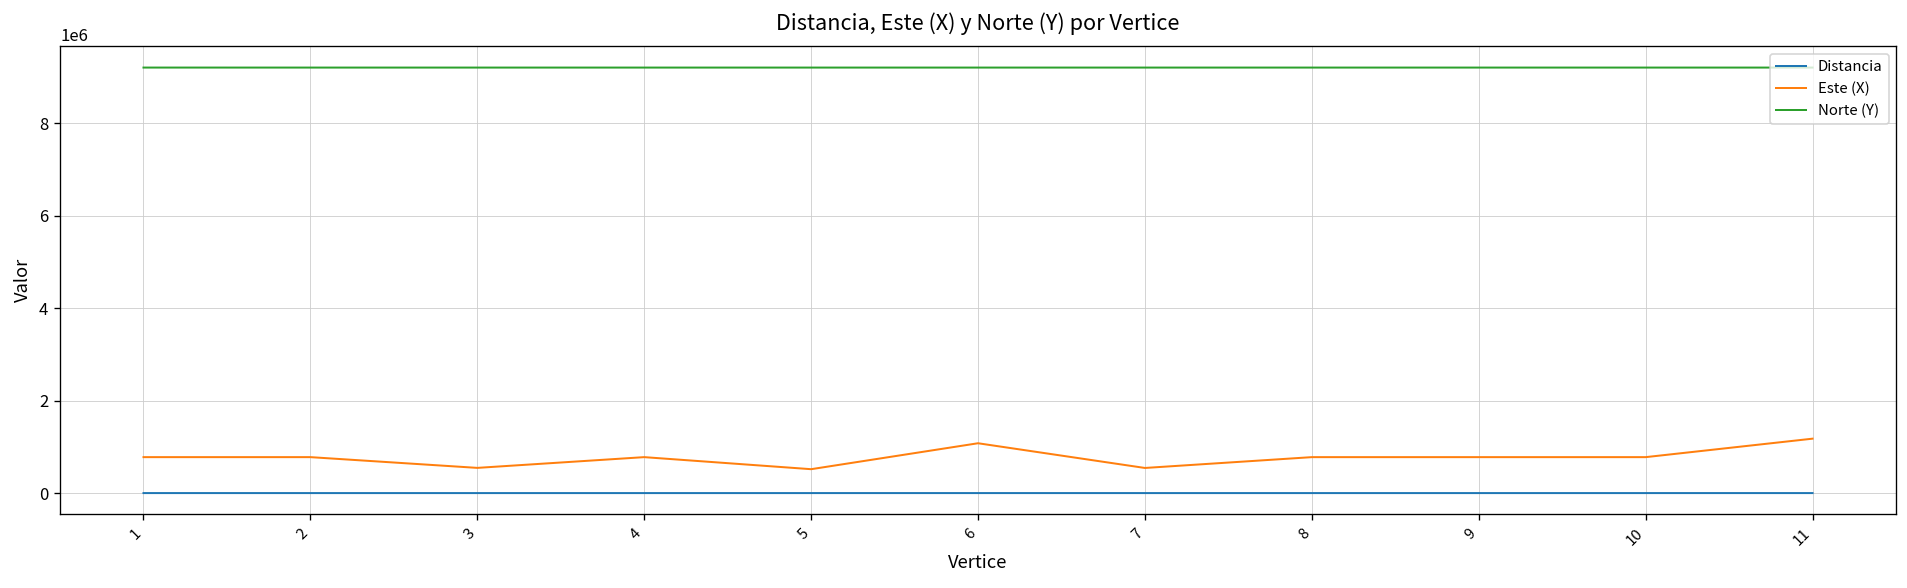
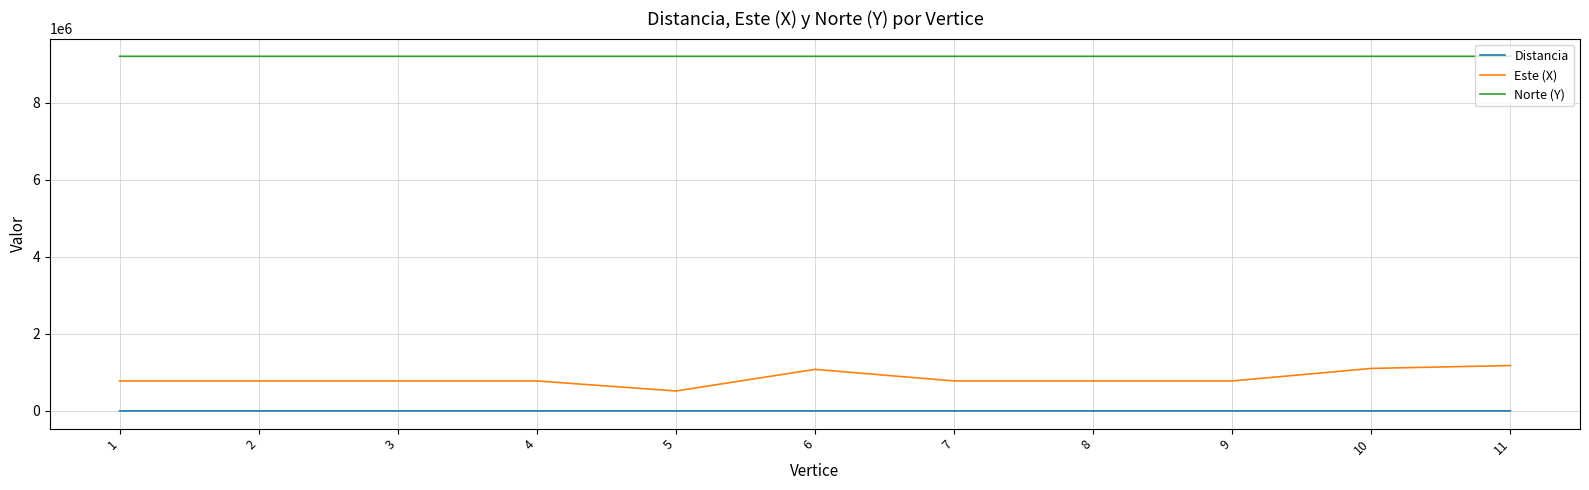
  {
    "Distancia": {
      "1": 0,
      "2": 0,
      "3": 0,
      "4": 0,
      "5": 0,
      "6": 0,
      "7": 0,
      "8": 0,
      "9": 0,
      "10": 0,
      "11": 0
    },
    "Este (X)": {
      "1": 800000,
      "2": 800000,
-     "3": 500000,
+     "3": 800000,
      "4": 800000,
      "5": 500000,
      "6": 1100000,
-     "7": 500000,
+     "7": 800000,
      "8": 800000,
      "9": 800000,
-     "10": 800000,
+     "10": 1100000,
      "11": 1200000
    },
    "Norte (Y)": {
      "1": 9200000,
      "2": 9200000,
      "3": 9200000,
      "4": 9200000,
      "5": 9200000,
      "6": 9200000,
      "7": 9200000,
      "8": 9200000,
      "9": 9200000,
      "10": 9200000
    }
  }
